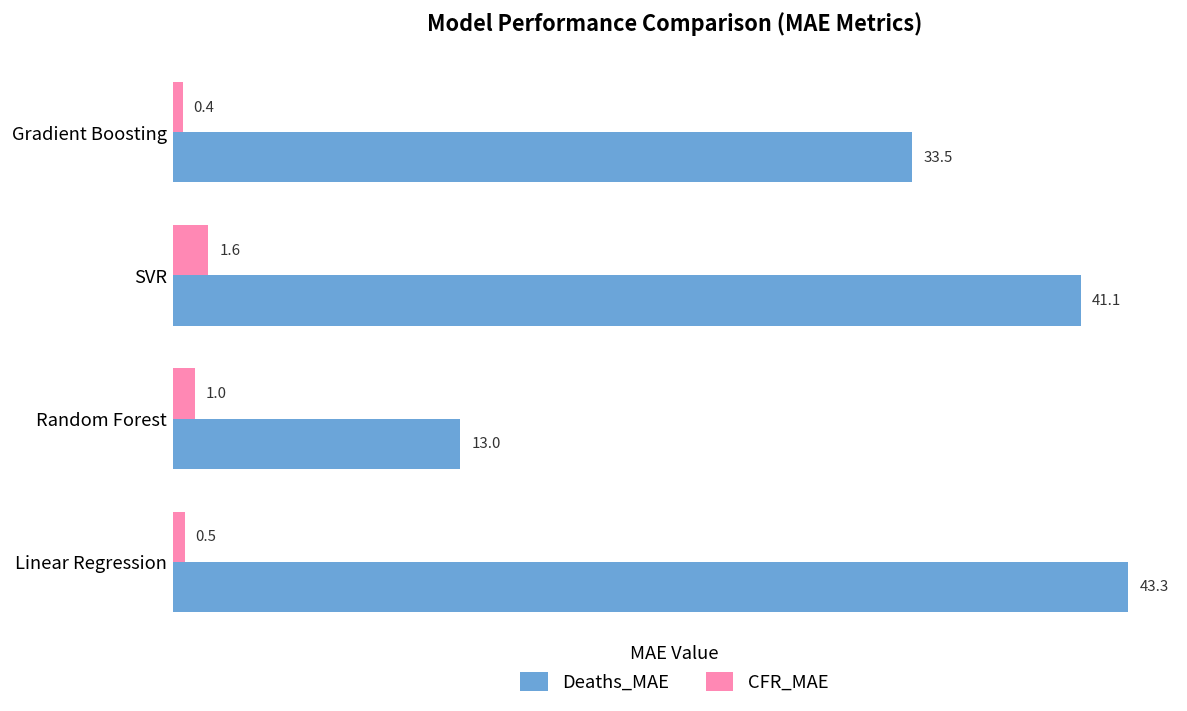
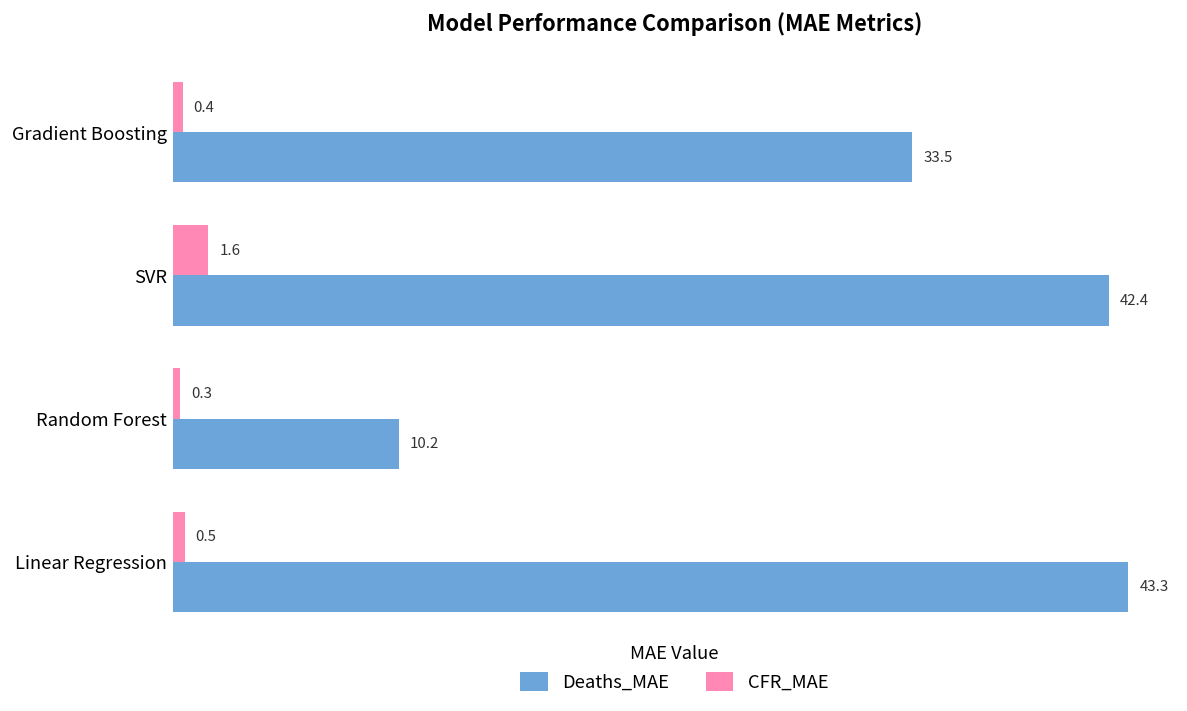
  {
    "Deaths_MAE": {
      "Gradient Boosting": 33.5,
-     "SVR": 41.1,
-     "Random Forest": 13.0,
+     "SVR": 42.4,
+     "Random Forest": 10.2,
      "Linear Regression": 43.3
    },
    "CFR_MAE": {
      "Gradient Boosting": 0.4,
      "SVR": 1.6,
-     "Random Forest": 1.0,
+     "Random Forest": 0.3,
      "Linear Regression": 0.5
    }
  }
